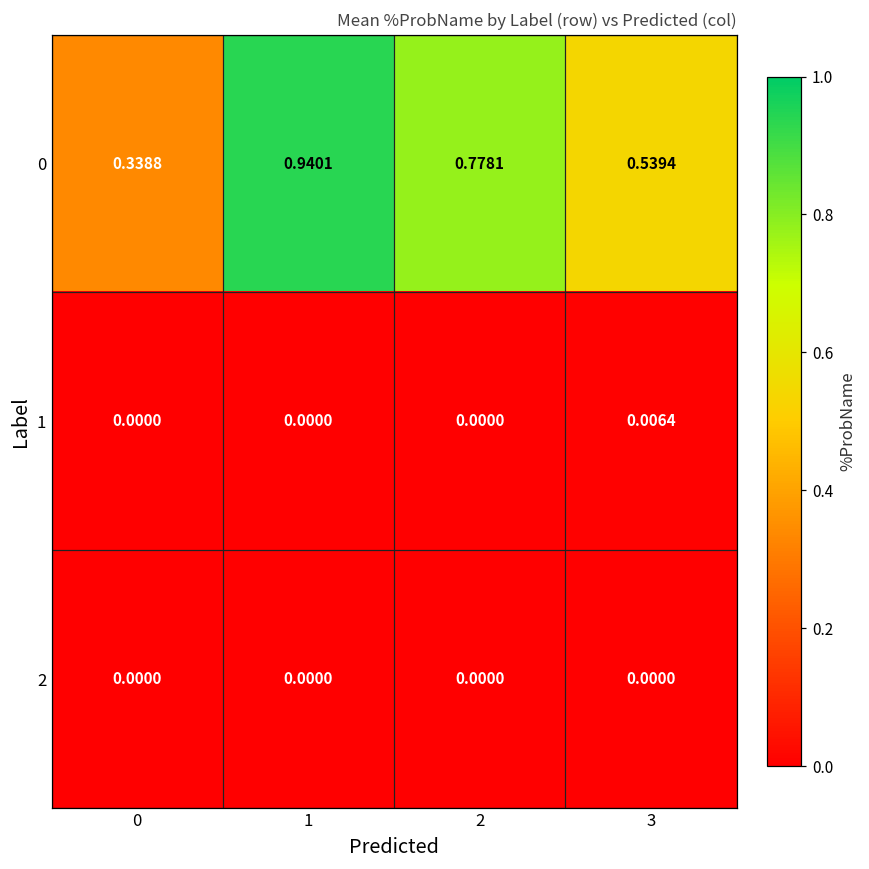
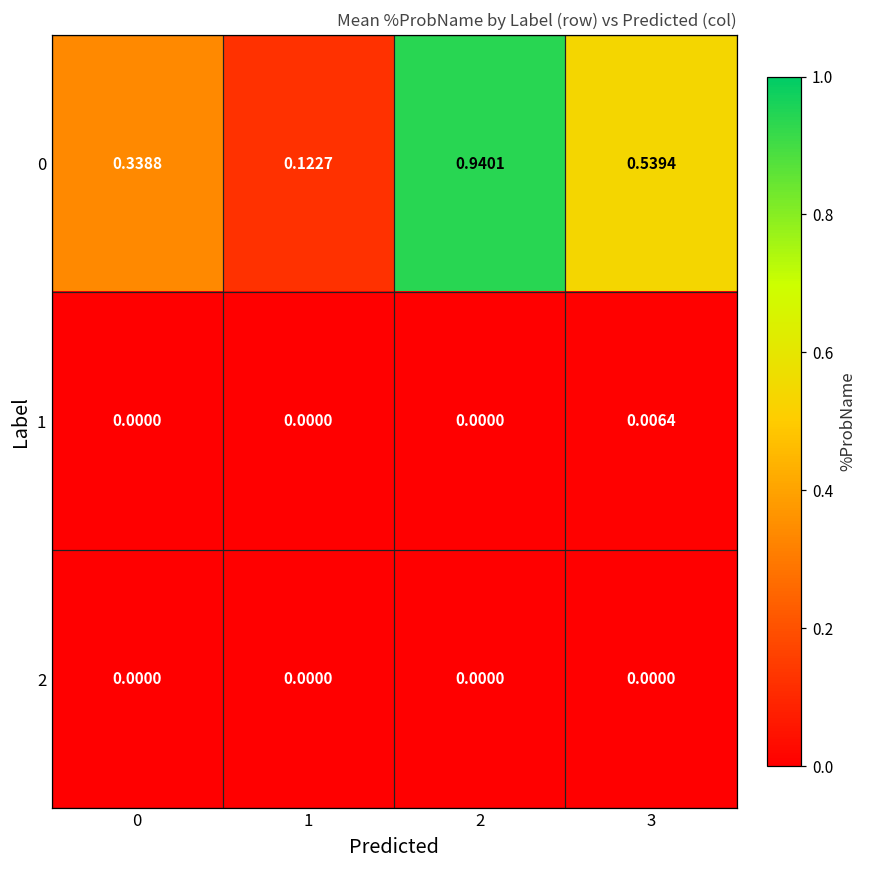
  {
    "0": {
      "0": 0.3388,
-     "1": 0.9401,
-     "2": 0.7781,
+     "1": 0.1227,
+     "2": 0.9401,
      "3": 0.5394
    },
    "1": {
      "0": 0.0000,
      "1": 0.0000,
      "2": 0.0000,
      "3": 0.0064
    },
    "2": {
      "0": 0.0000,
      "1": 0.0000,
      "2": 0.0000,
      "3": 0.0000
    }
  }
